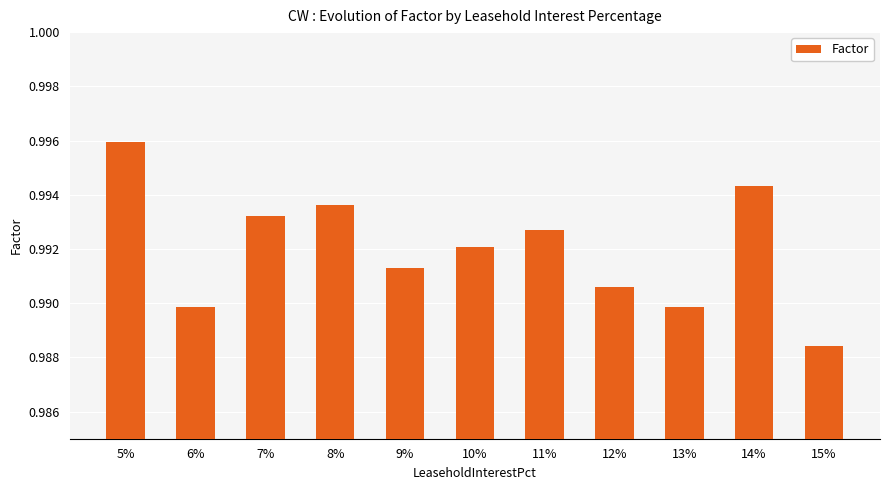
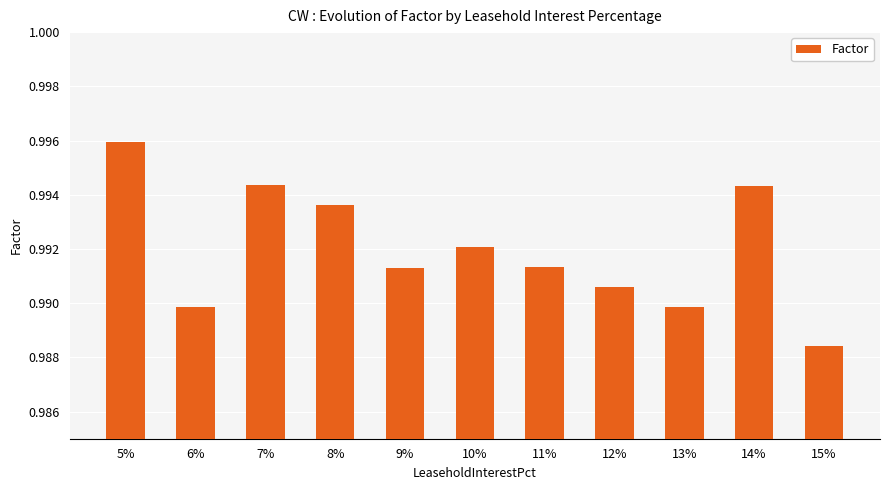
  {
    "5%": 0.9959,
    "6%": 0.9899,
-   "7%": 0.9932,
+   "7%": 0.9944,
    "8%": 0.9936,
    "9%": 0.9913,
    "10%": 0.9921,
-   "11%": 0.9927,
+   "11%": 0.9913,
    "12%": 0.9906,
    "13%": 0.9899,
    "14%": 0.9943,
    "15%": 0.9884
  }
